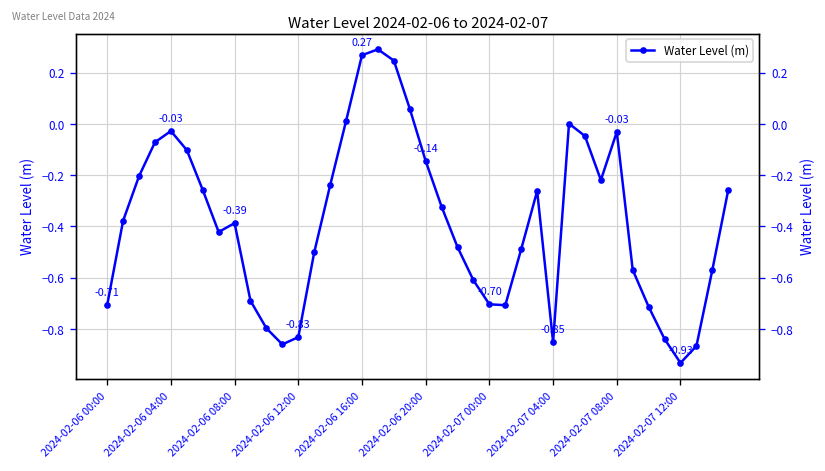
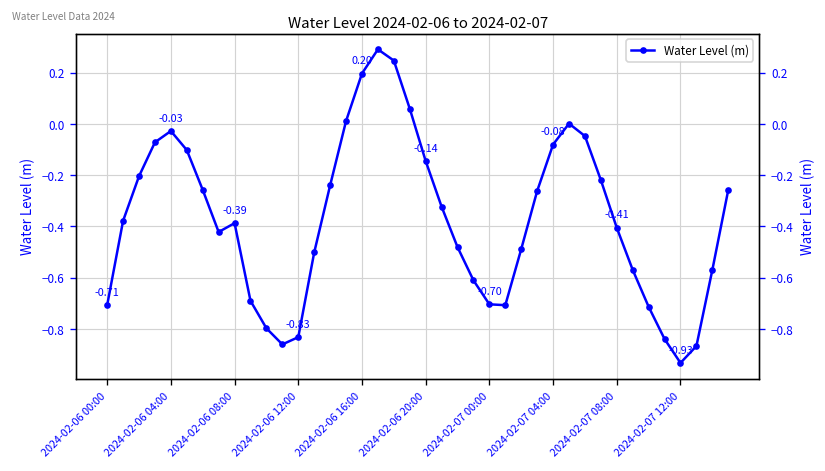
  {
    "2024-02-06 00:00": -0.71,
    "2024-02-06 04:00": -0.03,
    "2024-02-06 08:00": -0.39,
    "2024-02-06 12:00": -0.83,
-   "2024-02-06 16:00": 0.27,
+   "2024-02-06 16:00": 0.20,
    "2024-02-06 20:00": -0.14,
    "2024-02-07 00:00": -0.70,
-   "2024-02-07 04:00": -0.85,
-   "2024-02-07 08:00": -0.03,
+   "2024-02-07 04:00": -0.08,
+   "2024-02-07 08:00": -0.41,
    "2024-02-07 12:00": -0.93
  }
